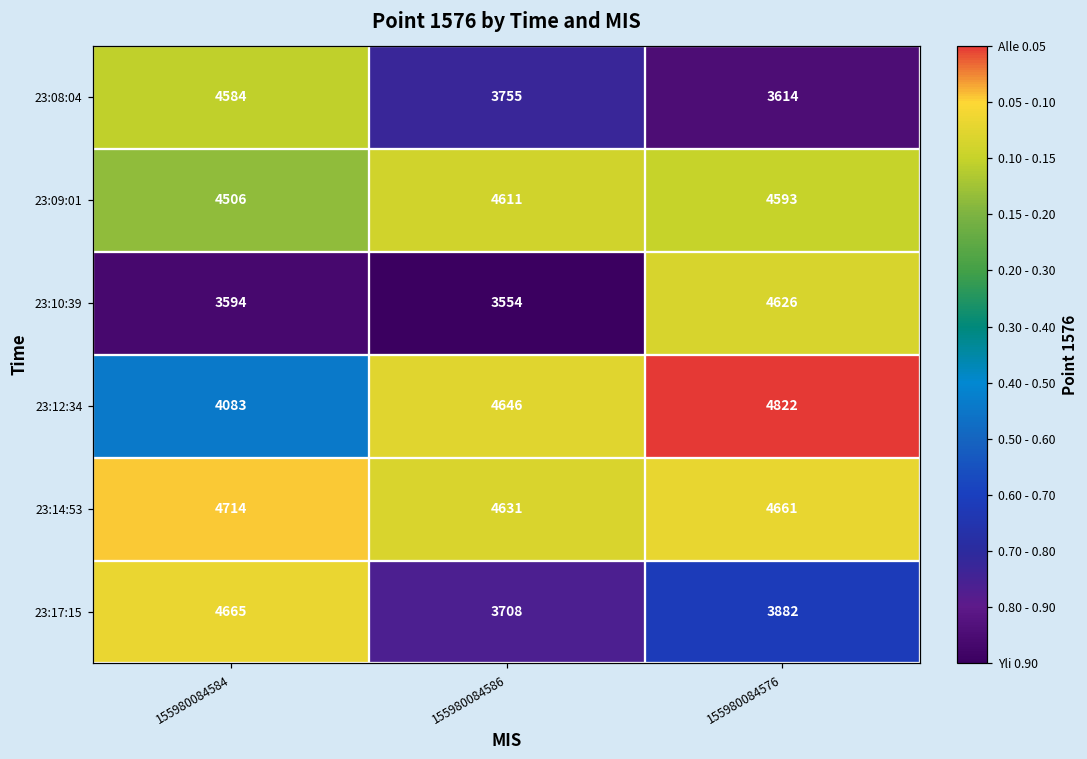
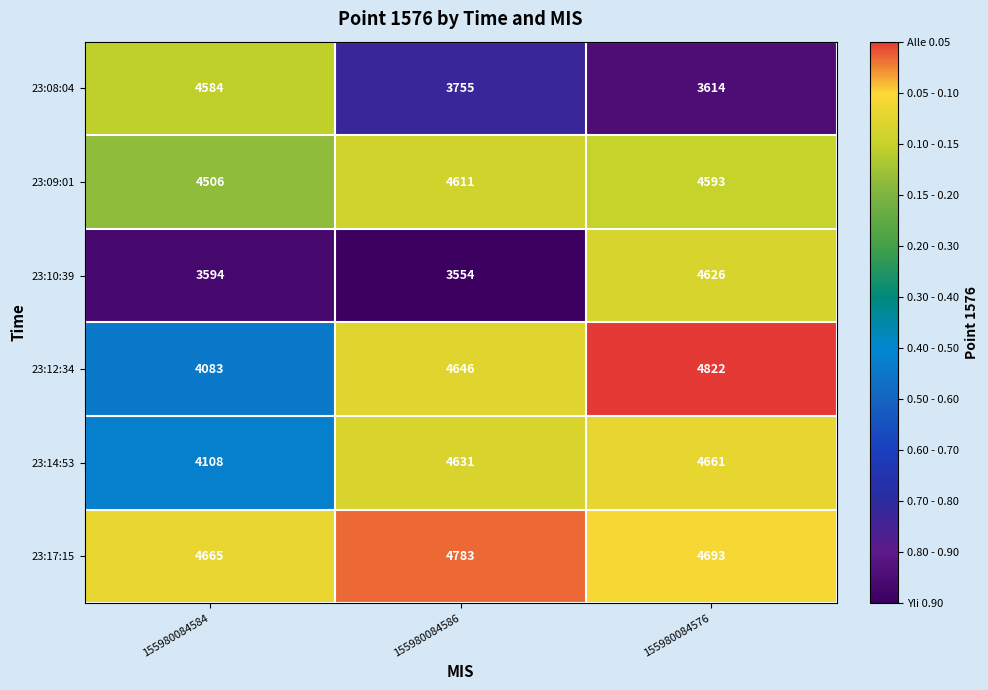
  {
    "23:08:04": {
      "155980084584": 4584,
      "155980084586": 3755,
      "155980084576": 3614
    },
    "23:09:01": {
      "155980084584": 4506,
      "155980084586": 4611,
      "155980084576": 4593
    },
    "23:10:39": {
      "155980084584": 3594,
      "155980084586": 3554,
      "155980084576": 4626
    },
    "23:12:34": {
      "155980084584": 4083,
      "155980084586": 4646,
      "155980084576": 4822
    },
    "23:14:53": {
-     "155980084584": 4714,
+     "155980084584": 4108,
      "155980084586": 4631,
      "155980084576": 4661
    },
    "23:17:15": {
      "155980084584": 4665,
-     "155980084586": 3708,
-     "155980084576": 3882
+     "155980084586": 4783,
+     "155980084576": 4693
    }
  }
